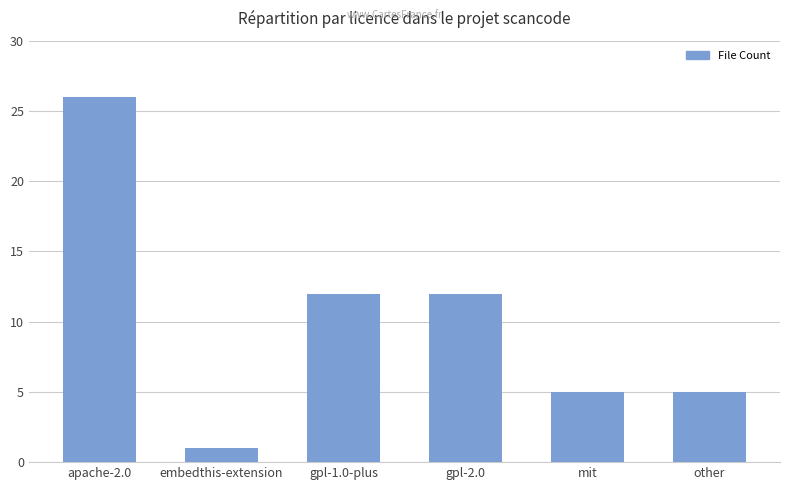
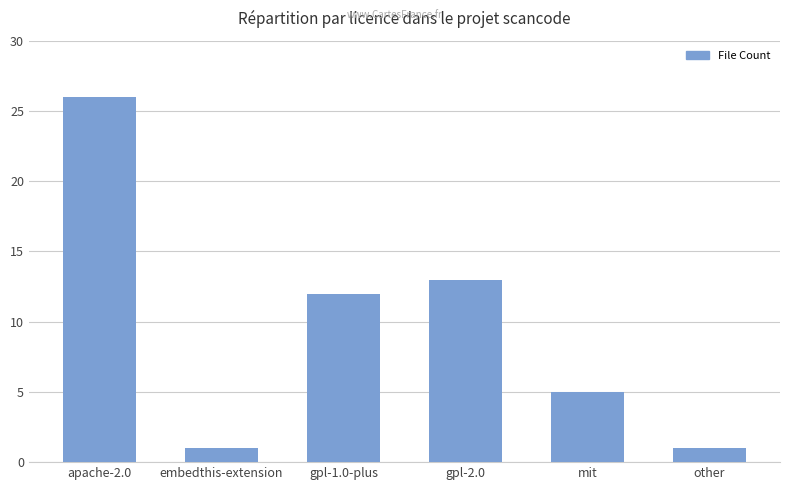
  {
    "apache-2.0": 26,
    "embedthis-extension": 1,
    "gpl-1.0-plus": 12,
-   "gpl-2.0": 12,
+   "gpl-2.0": 13,
    "mit": 5,
-   "other": 5
+   "other": 1
  }
